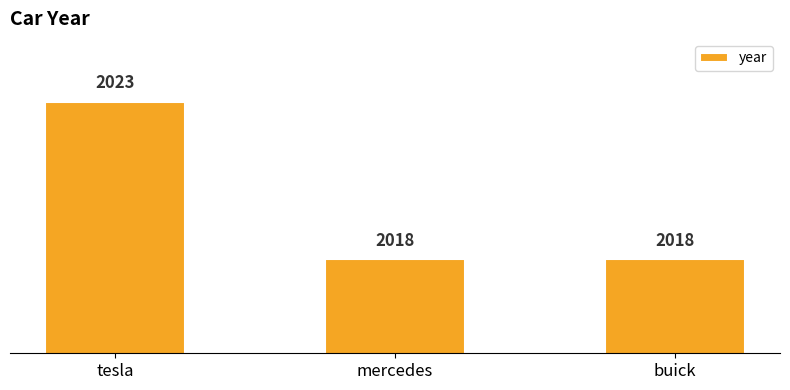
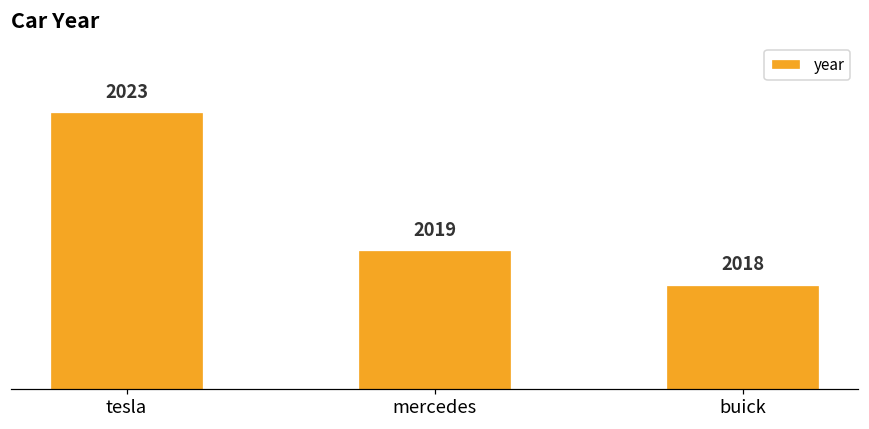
  {
    "tesla": 2023,
-   "mercedes": 2018,
+   "mercedes": 2019,
    "buick": 2018
  }
